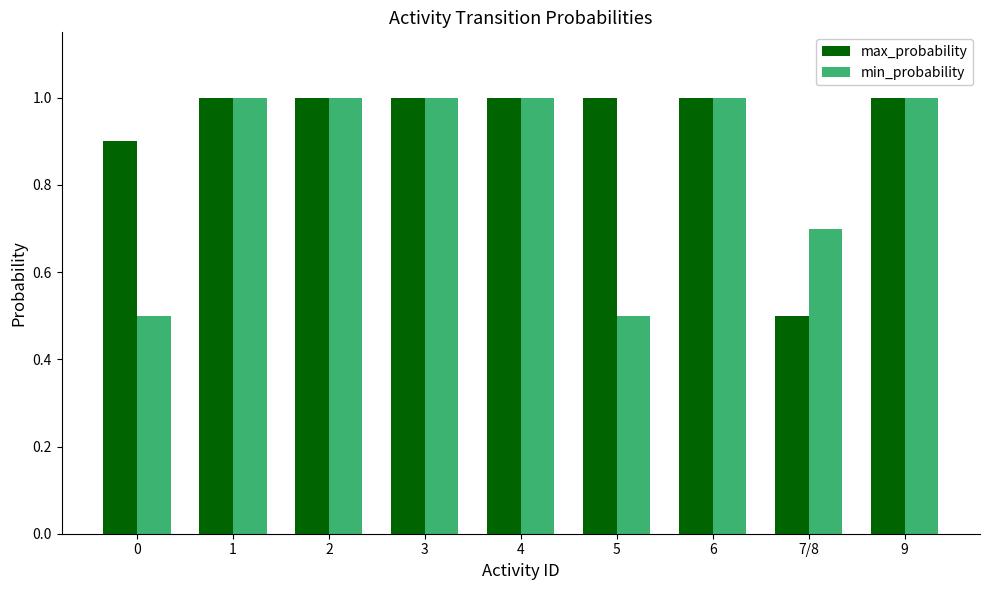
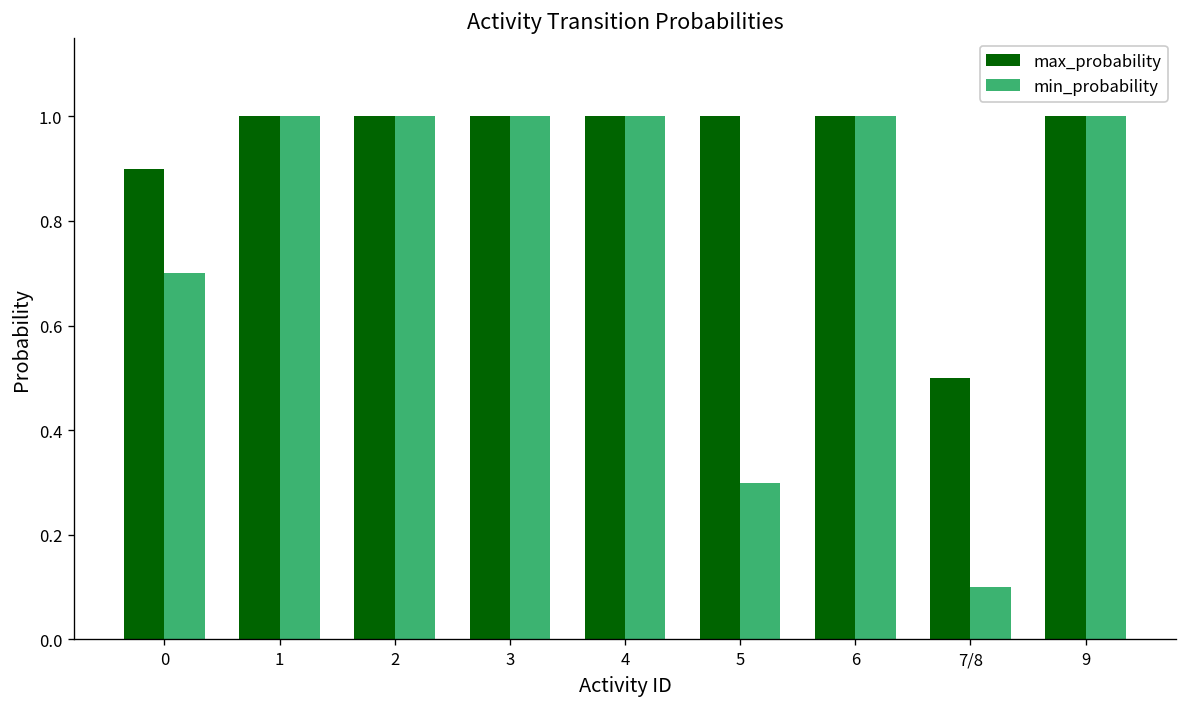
  {
    "max_probability": {
      "0": 0.9,
      "1": 1.0,
      "2": 1.0,
      "3": 1.0,
      "4": 1.0,
      "5": 1.0,
      "6": 1.0,
      "7/8": 0.5,
      "9": 1.0
    },
    "min_probability": {
-     "0": 0.5,
+     "0": 0.7,
      "1": 1.0,
      "2": 1.0,
      "3": 1.0,
      "4": 1.0,
-     "5": 0.5,
+     "5": 0.3,
      "6": 1.0,
-     "7/8": 0.7,
+     "7/8": 0.1,
      "9": 1.0
    }
  }
